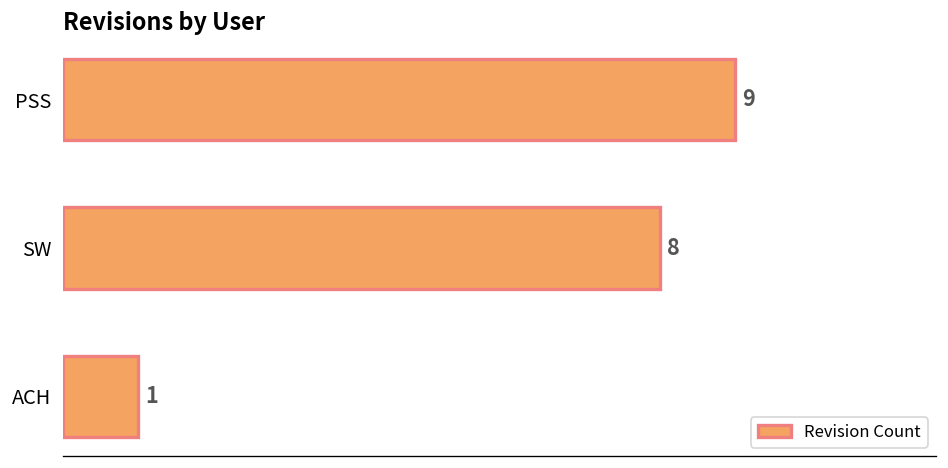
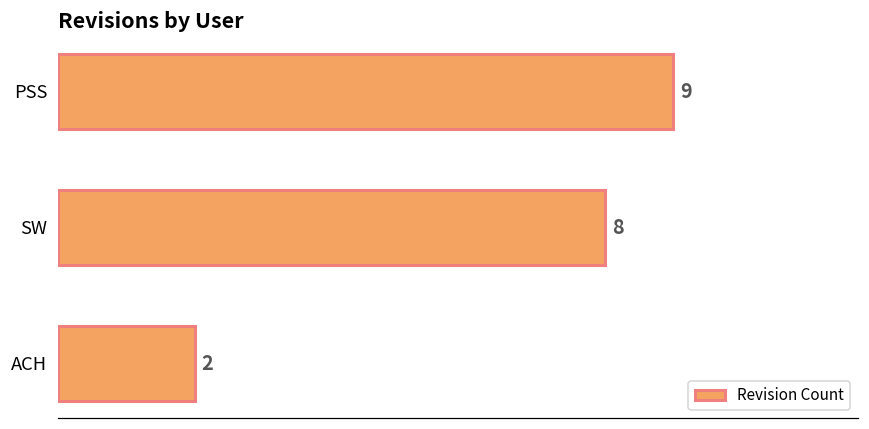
  {
    "PSS": 9,
    "SW": 8,
-   "ACH": 1
+   "ACH": 2
  }
